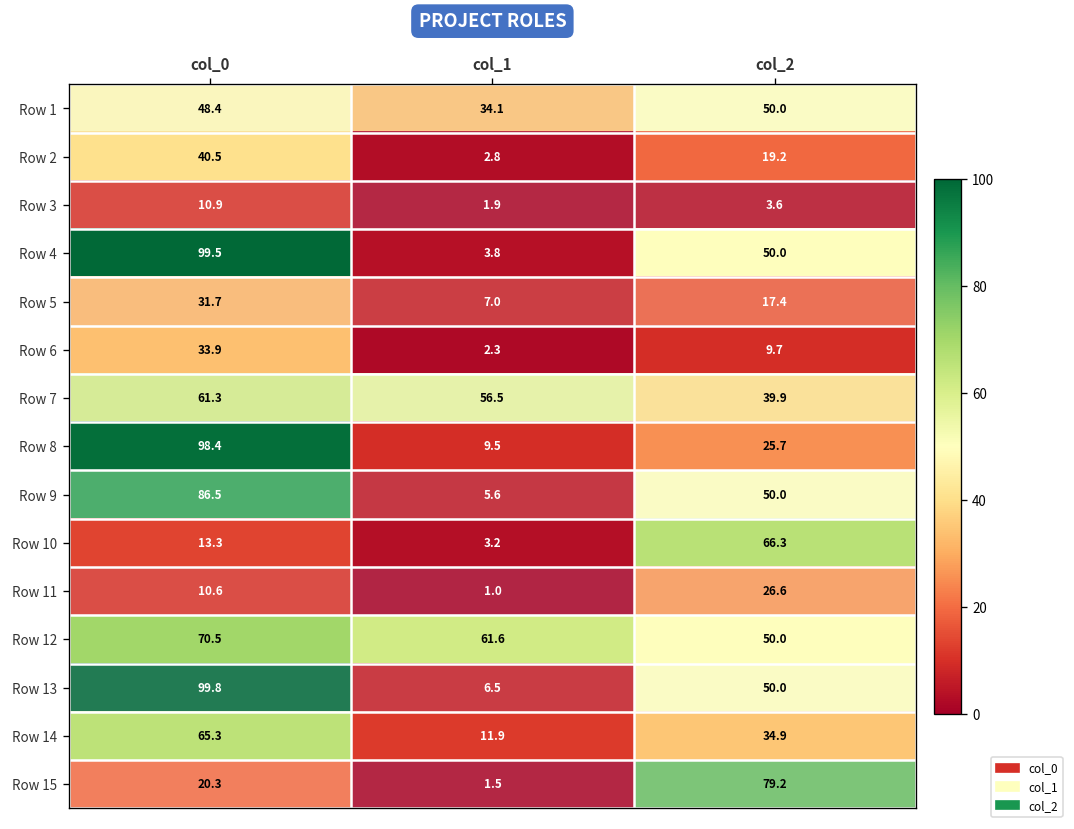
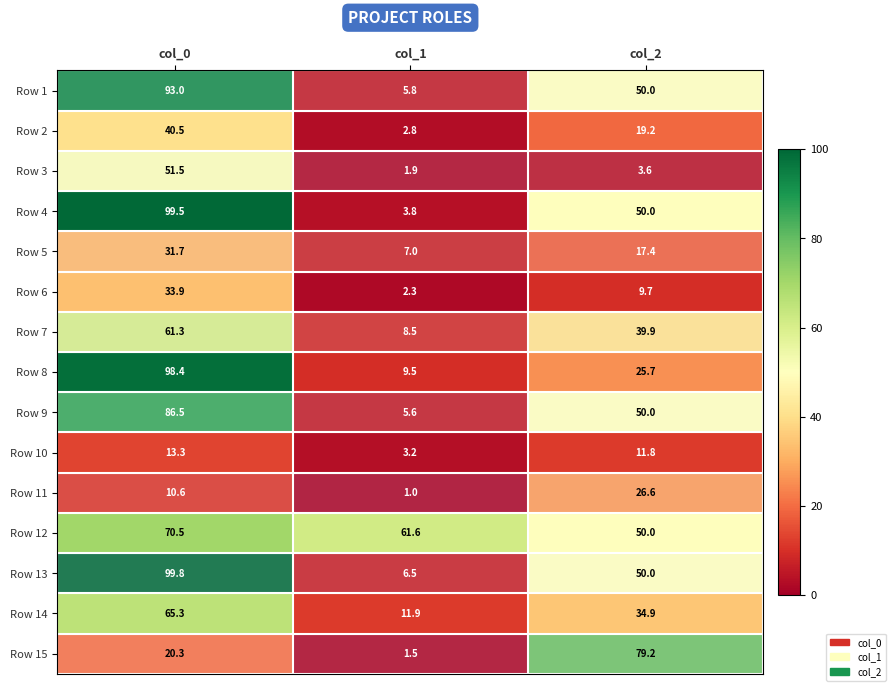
  {
    "Row 1": {
-     "col_0": 48.4,
-     "col_1": 34.1,
+     "col_0": 93.0,
+     "col_1": 5.8,
      "col_2": 50.0
    },
    "Row 2": {
      "col_0": 40.5,
      "col_1": 2.8,
      "col_2": 19.2
    },
    "Row 3": {
-     "col_0": 10.9,
+     "col_0": 51.5,
      "col_1": 1.9,
      "col_2": 3.6
    },
    "Row 4": {
      "col_0": 99.5,
      "col_1": 3.8,
      "col_2": 50.0
    },
    "Row 5": {
      "col_0": 31.7,
      "col_1": 7.0,
      "col_2": 17.4
    },
    "Row 6": {
      "col_0": 33.9,
      "col_1": 2.3,
      "col_2": 9.7
    },
    "Row 7": {
      "col_0": 61.3,
-     "col_1": 56.5,
+     "col_1": 8.5,
      "col_2": 39.9
    },
    "Row 8": {
      "col_0": 98.4,
      "col_1": 9.5,
      "col_2": 25.7
    },
    "Row 9": {
      "col_0": 86.5,
      "col_1": 5.6,
      "col_2": 50.0
    },
    "Row 10": {
      "col_0": 13.3,
      "col_1": 3.2,
-     "col_2": 66.3
+     "col_2": 11.8
    },
    "Row 11": {
      "col_0": 10.6,
      "col_1": 1.0,
      "col_2": 26.6
    },
    "Row 12": {
      "col_0": 70.5,
      "col_1": 61.6,
      "col_2": 50.0
    },
    "Row 13": {
      "col_0": 99.8,
      "col_1": 6.5,
      "col_2": 50.0
    },
    "Row 14": {
      "col_0": 65.3,
      "col_1": 11.9,
      "col_2": 34.9
    },
    "Row 15": {
      "col_0": 20.3,
      "col_1": 1.5,
      "col_2": 79.2
    }
  }
